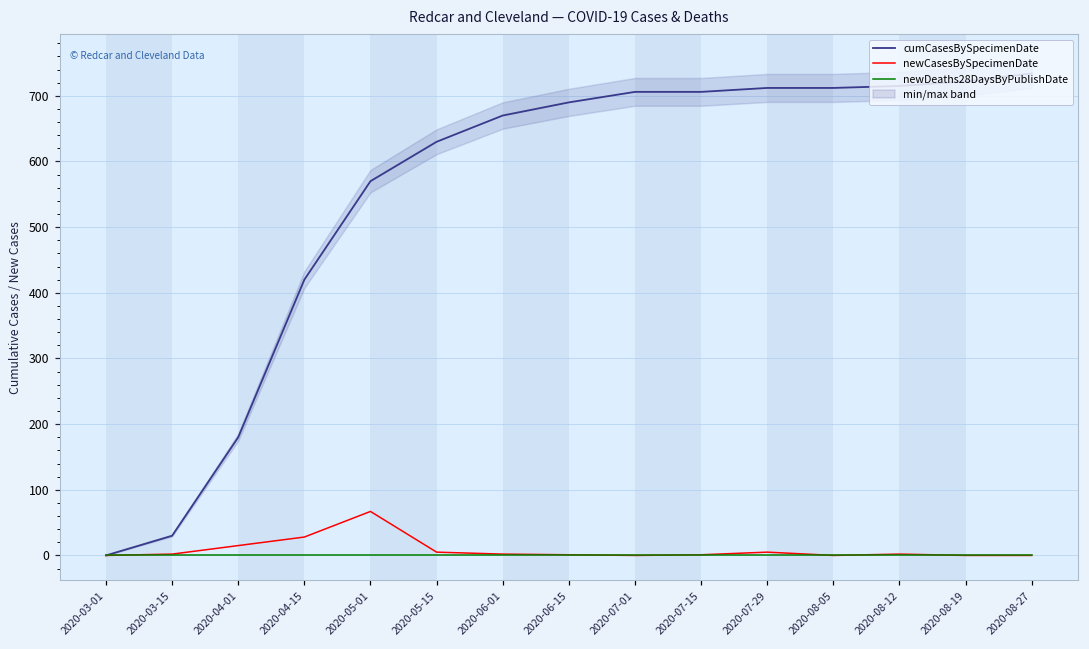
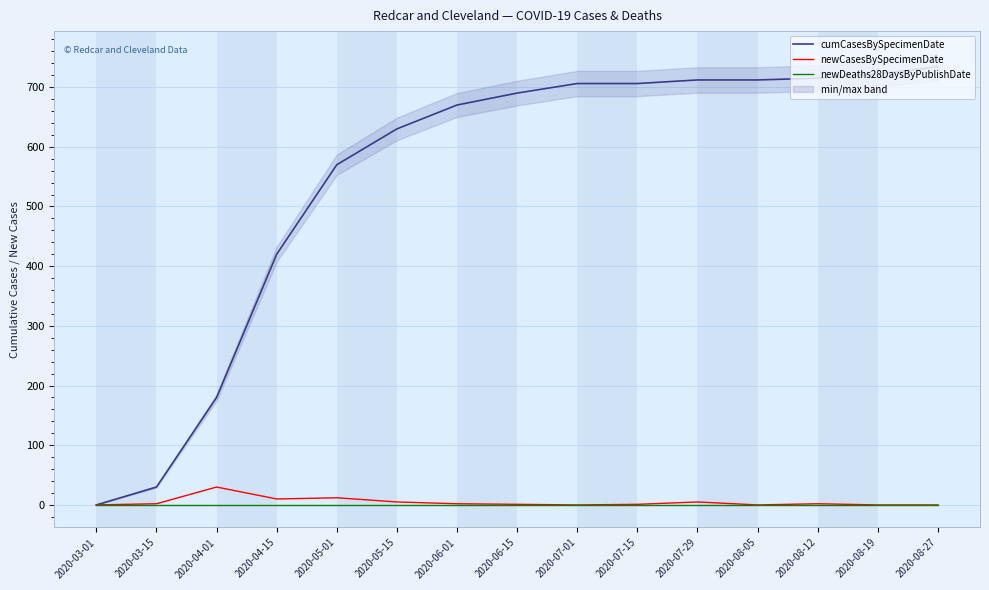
  {
    "newCasesBySpecimenDate": {
-     "2020-04-01": 20,
-     "2020-04-15": 30,
-     "2020-05-01": 70,
+     "2020-04-01": 30,
+     "2020-04-15": 10,
+     "2020-05-01": 10,
      "2020-05-15": 10,
      "2020-07-29": 10
    },
    "newDeaths28DaysByPublishDate": {
      "2020-04-01": 0,
      "2020-04-15": 0,
      "2020-05-01": 0,
      "2020-05-15": 0,
      "2020-07-29": 0
    }
  }
